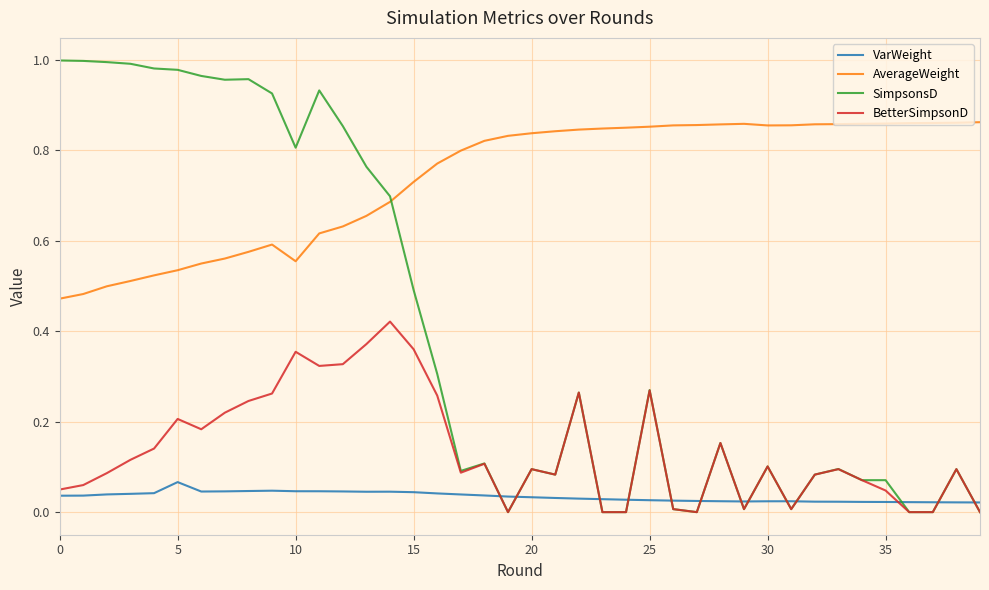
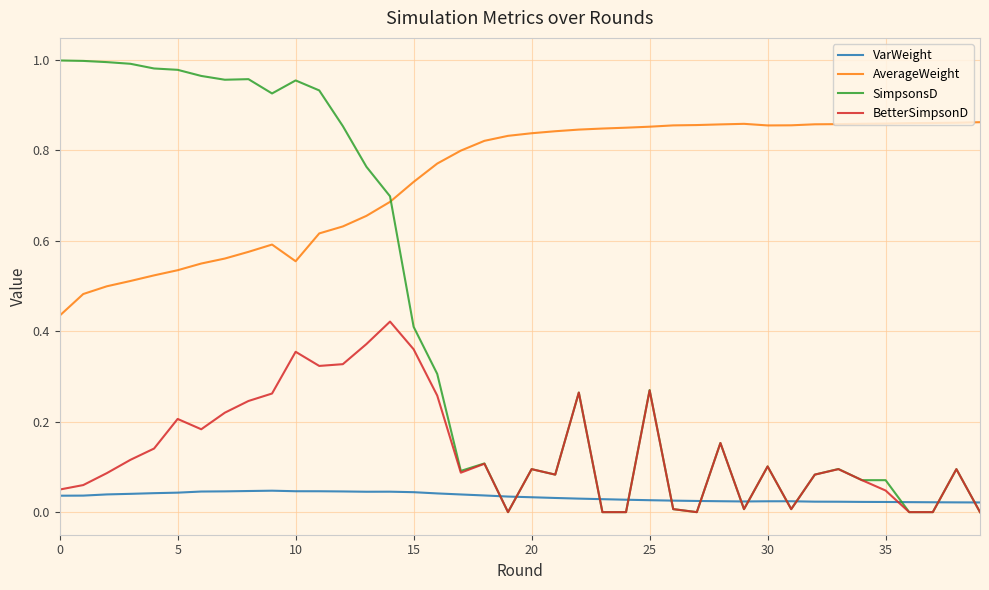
  {
    "VarWeight": {
      "0": 0.04,
-     "5": 0.07,
+     "5": 0.04,
      "10": 0.05,
      "15": 0.04,
      "20": 0.03,
      "25": 0.03,
      "30": 0.02,
      "35": 0.02
    },
    "AverageWeight": {
-     "0": 0.47,
+     "0": 0.43,
      "5": 0.53,
      "10": 0.55,
      "15": 0.73,
      "20": 0.84,
      "25": 0.85,
      "30": 0.85
    },
    "SimpsonsD": {
      "0": 1.00,
      "5": 0.98,
-     "10": 0.81,
-     "15": 0.49,
+     "10": 0.95,
+     "15": 0.41,
      "35": 0.07
    },
    "BetterSimpsonD": {
      "0": 0.05,
      "5": 0.21,
      "10": 0.35,
      "15": 0.36,
      "35": 0.05
    }
  }
